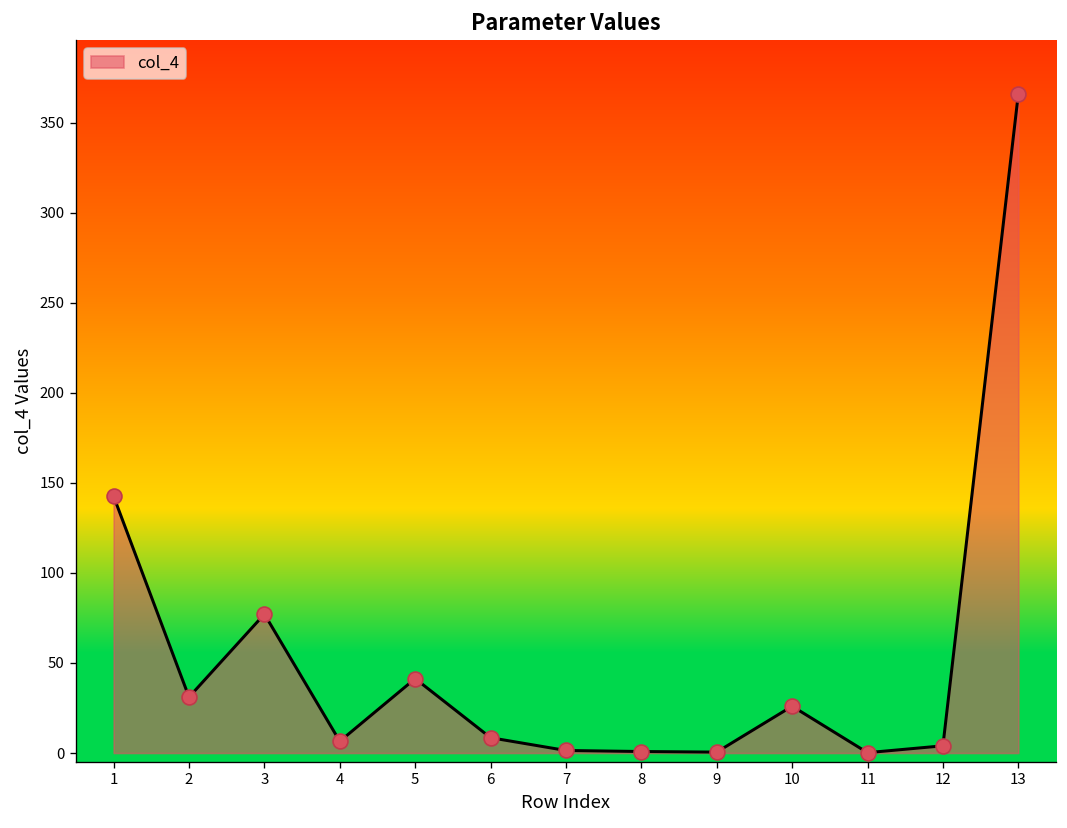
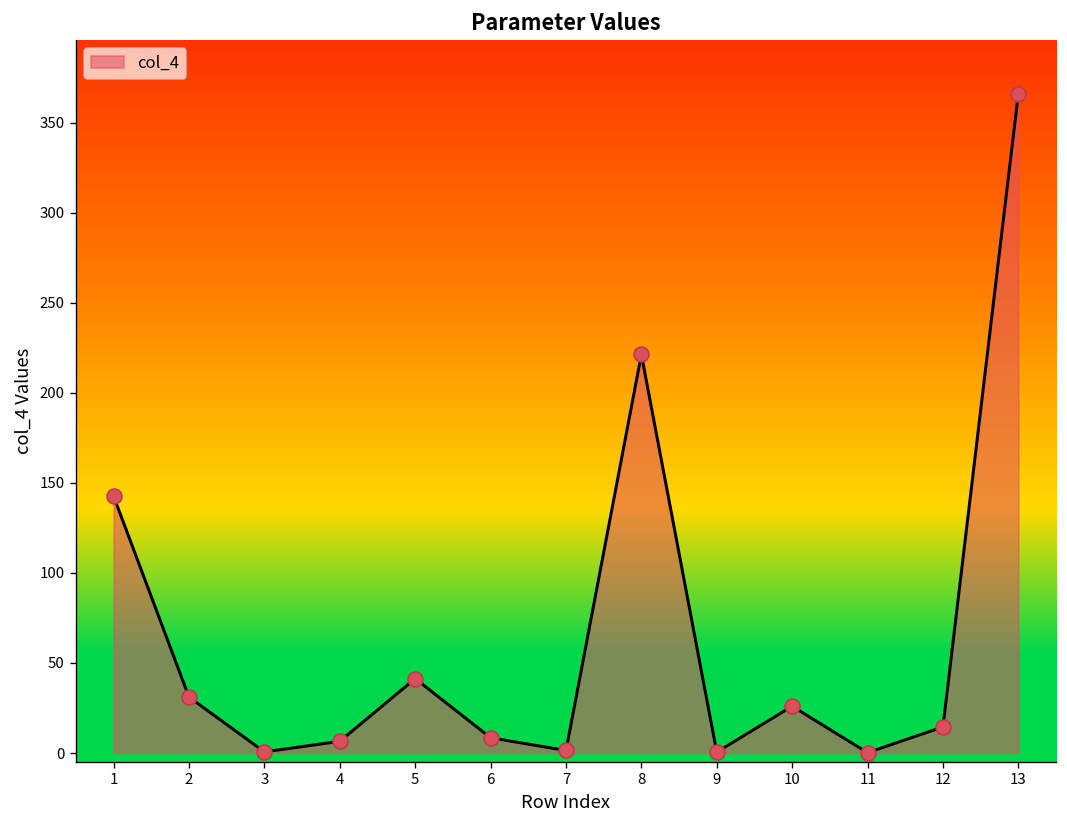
  {
    "1": 143,
    "2": 31,
-   "3": 77,
+   "3": 1,
    "4": 7,
    "5": 41,
    "6": 9,
    "7": 1,
-   "8": 1,
+   "8": 221,
    "9": 1,
    "10": 26,
    "11": 0,
-   "12": 4,
+   "12": 15,
    "13": 366
  }
